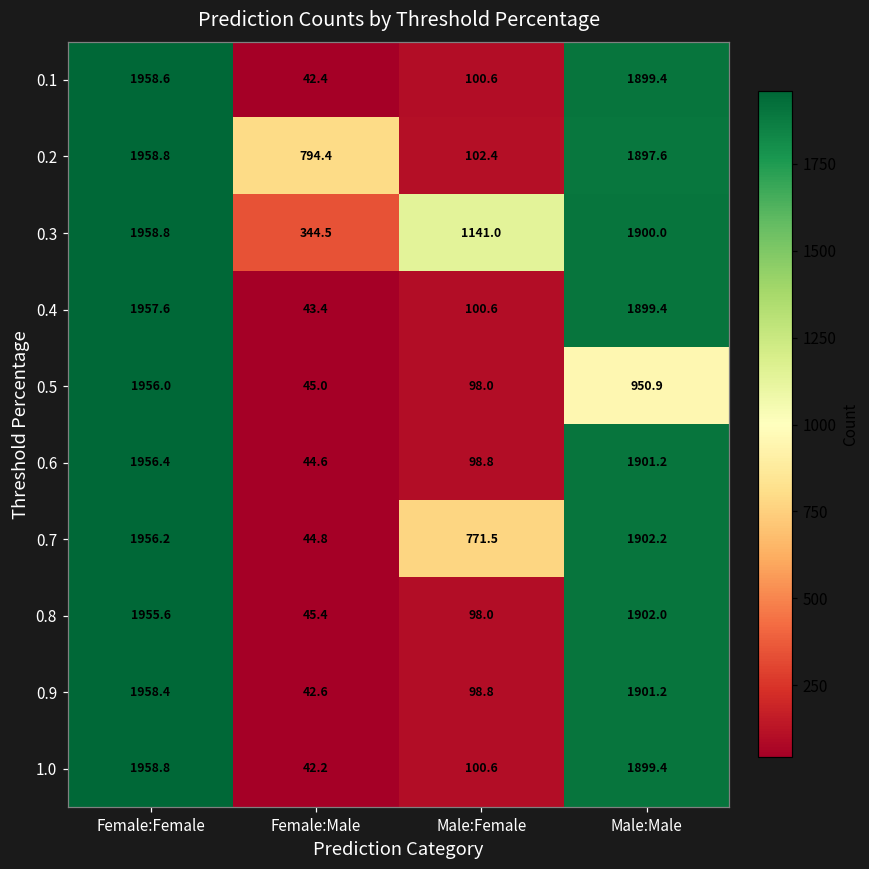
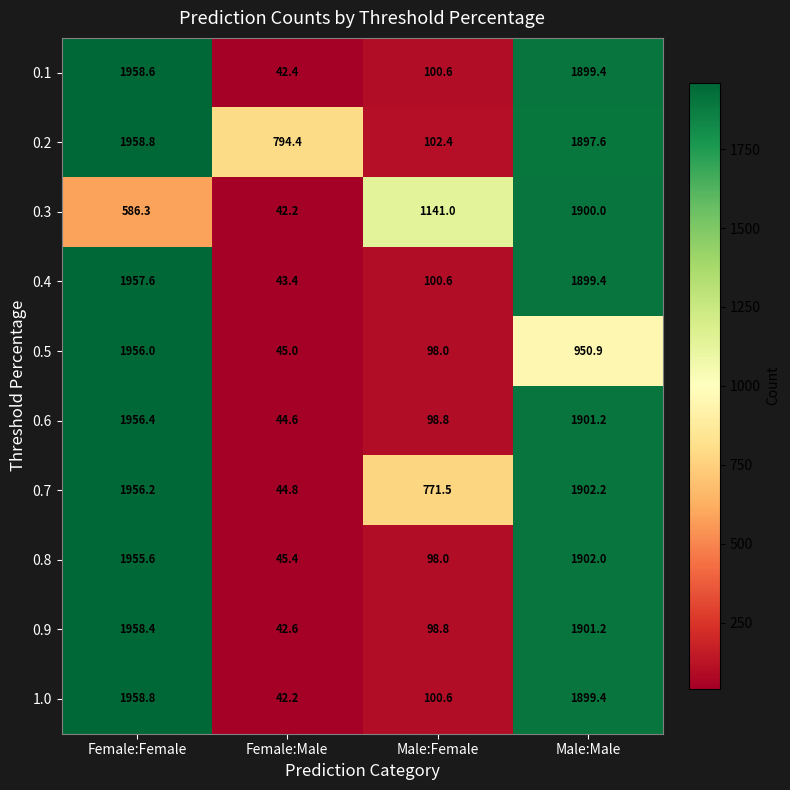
  {
    "0.1": {
      "Female:Female": 1958.6,
      "Female:Male": 42.4,
      "Male:Female": 100.6,
      "Male:Male": 1899.4
    },
    "0.2": {
      "Female:Female": 1958.8,
      "Female:Male": 794.4,
      "Male:Female": 102.4,
      "Male:Male": 1897.6
    },
    "0.3": {
-     "Female:Female": 1958.8,
-     "Female:Male": 344.5,
+     "Female:Female": 586.3,
+     "Female:Male": 42.2,
      "Male:Female": 1141.0,
      "Male:Male": 1900.0
    },
    "0.4": {
      "Female:Female": 1957.6,
      "Female:Male": 43.4,
      "Male:Female": 100.6,
      "Male:Male": 1899.4
    },
    "0.5": {
      "Female:Female": 1956.0,
      "Female:Male": 45.0,
      "Male:Female": 98.0,
      "Male:Male": 950.9
    },
    "0.6": {
      "Female:Female": 1956.4,
      "Female:Male": 44.6,
      "Male:Female": 98.8,
      "Male:Male": 1901.2
    },
    "0.7": {
      "Female:Female": 1956.2,
      "Female:Male": 44.8,
      "Male:Female": 771.5,
      "Male:Male": 1902.2
    },
    "0.8": {
      "Female:Female": 1955.6,
      "Female:Male": 45.4,
      "Male:Female": 98.0,
      "Male:Male": 1902.0
    },
    "0.9": {
      "Female:Female": 1958.4,
      "Female:Male": 42.6,
      "Male:Female": 98.8,
      "Male:Male": 1901.2
    },
    "1.0": {
      "Female:Female": 1958.8,
      "Female:Male": 42.2,
      "Male:Female": 100.6,
      "Male:Male": 1899.4
    }
  }
